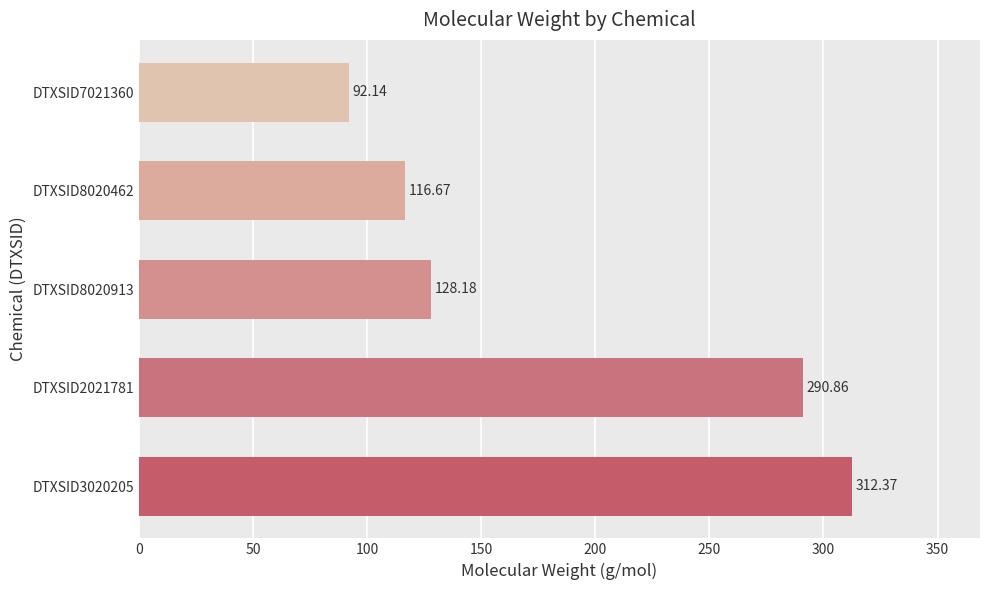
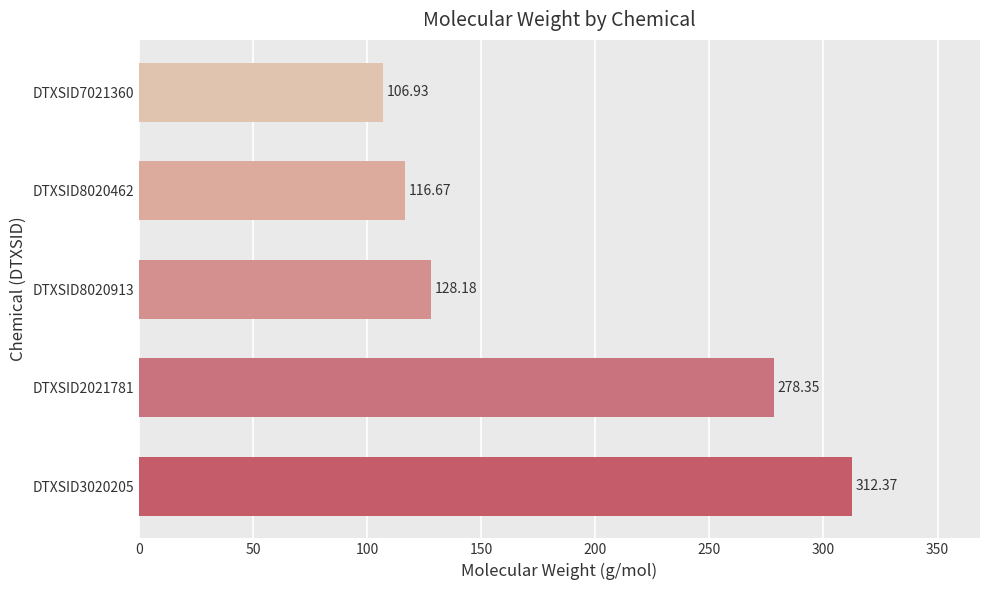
  {
-   "DTXSID7021360": 92.14,
+   "DTXSID7021360": 106.93,
    "DTXSID8020462": 116.67,
    "DTXSID8020913": 128.18,
-   "DTXSID2021781": 290.86,
+   "DTXSID2021781": 278.35,
    "DTXSID3020205": 312.37
  }
